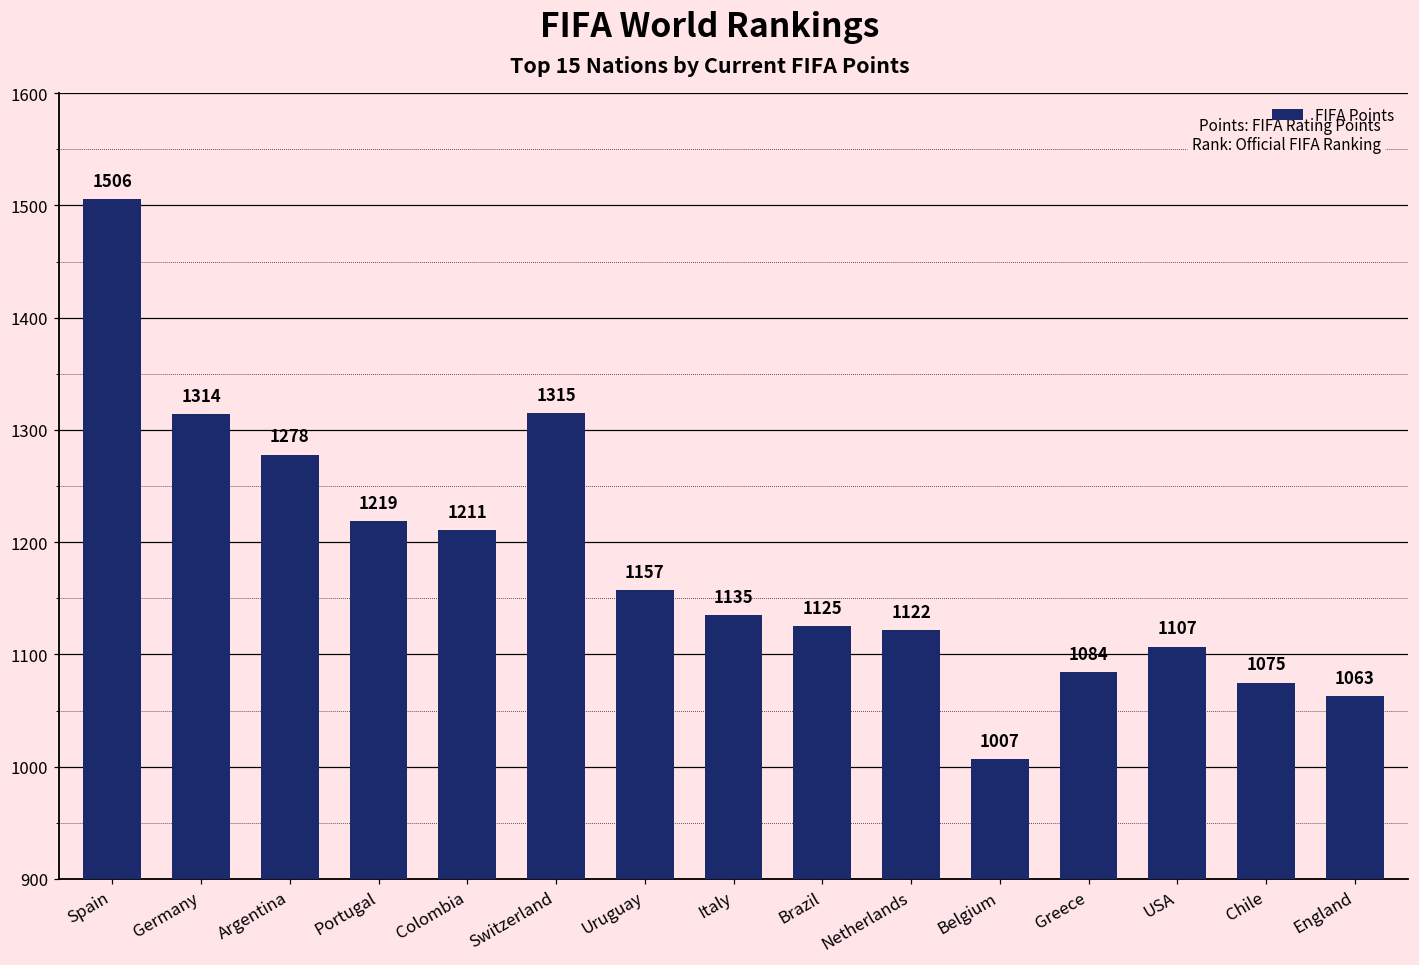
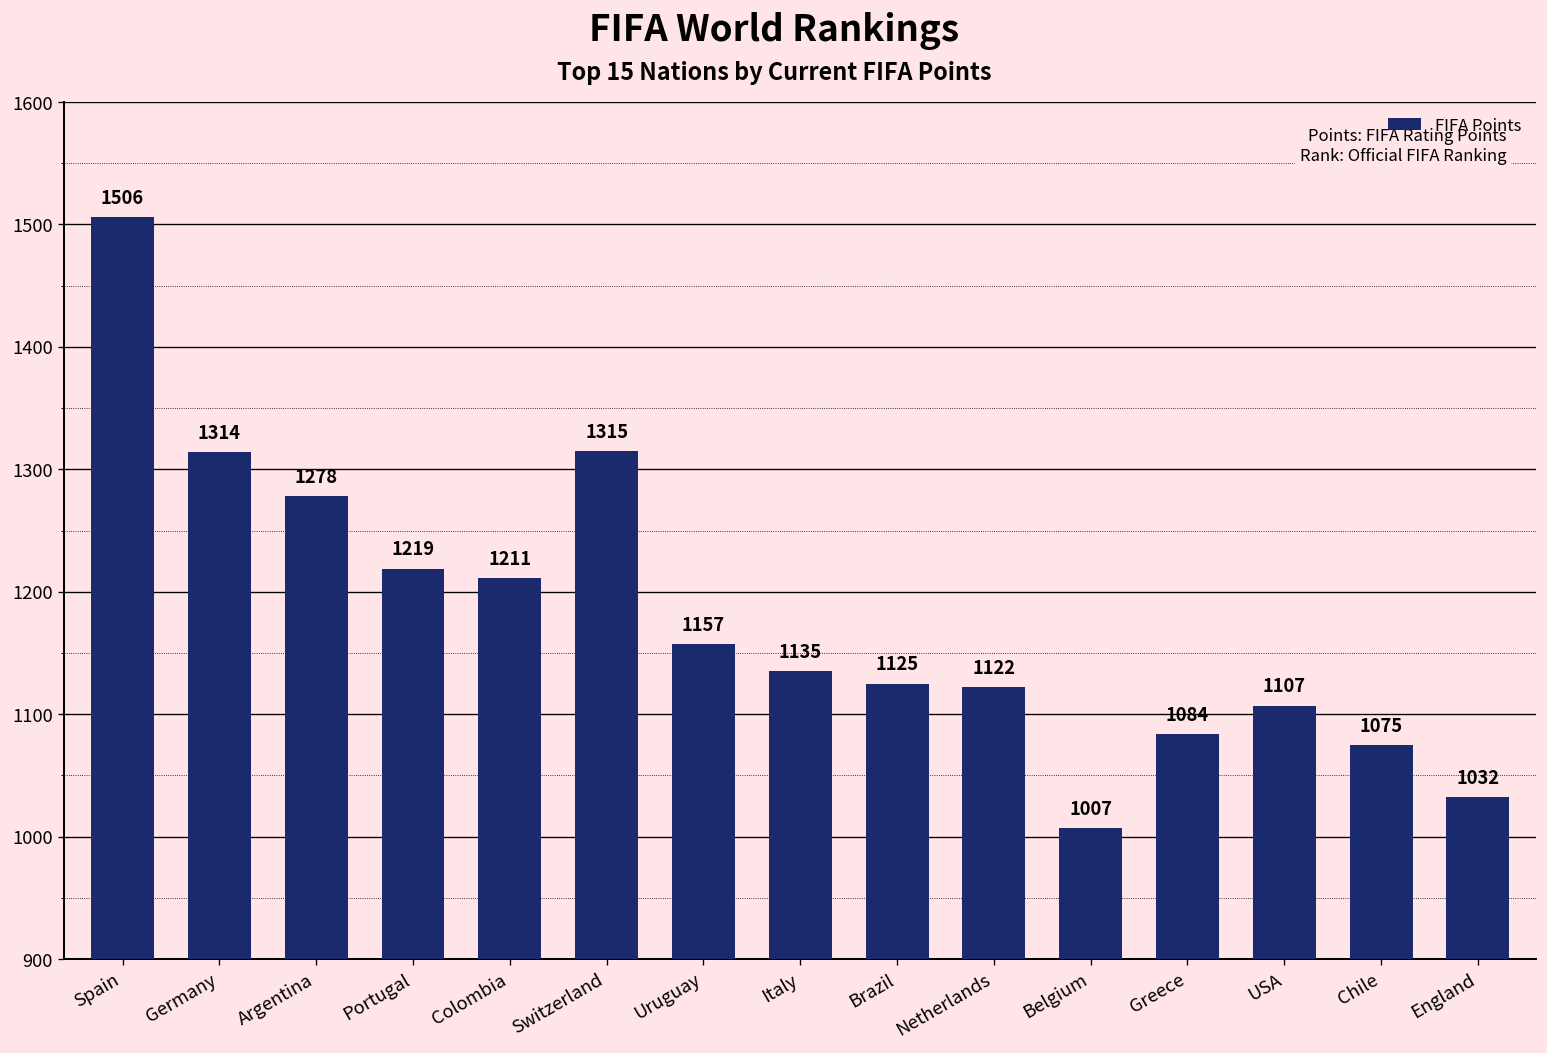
  {
    "Spain": 1506,
    "Germany": 1314,
    "Argentina": 1278,
    "Portugal": 1219,
    "Colombia": 1211,
    "Switzerland": 1315,
    "Uruguay": 1157,
    "Italy": 1135,
    "Brazil": 1125,
    "Netherlands": 1122,
    "Belgium": 1007,
    "Greece": 1084,
    "USA": 1107,
    "Chile": 1075,
-   "England": 1063
+   "England": 1032
  }
